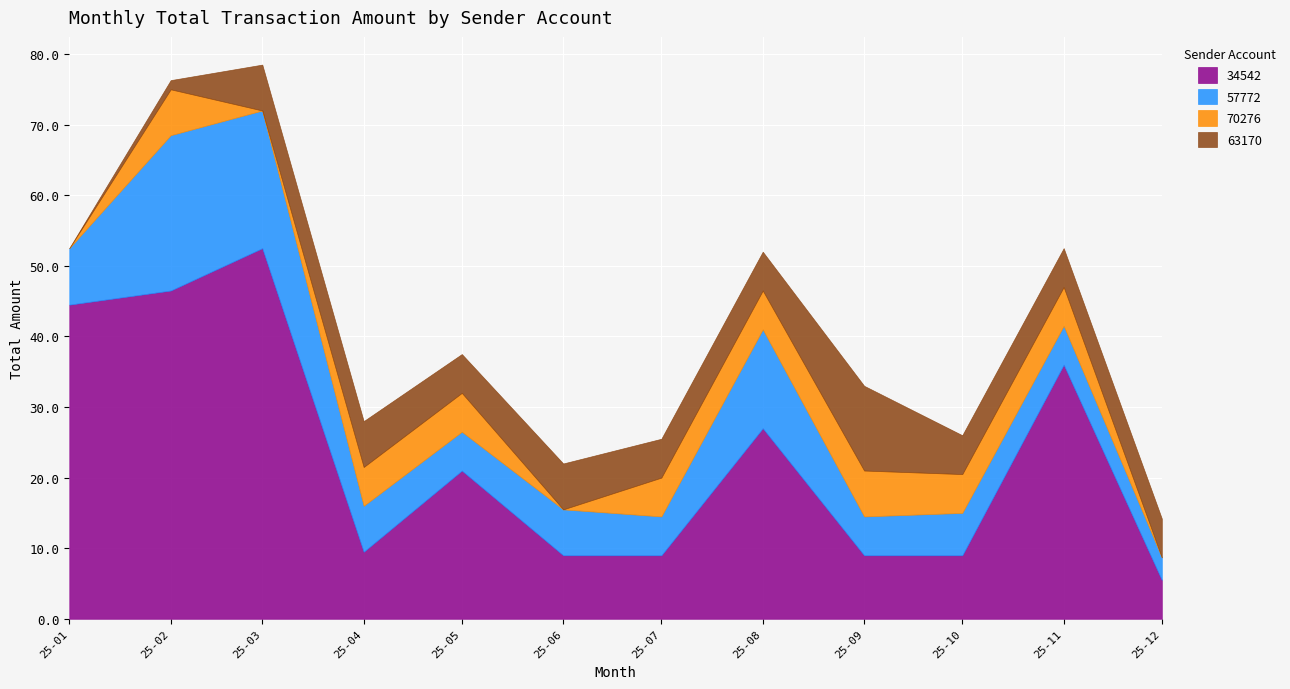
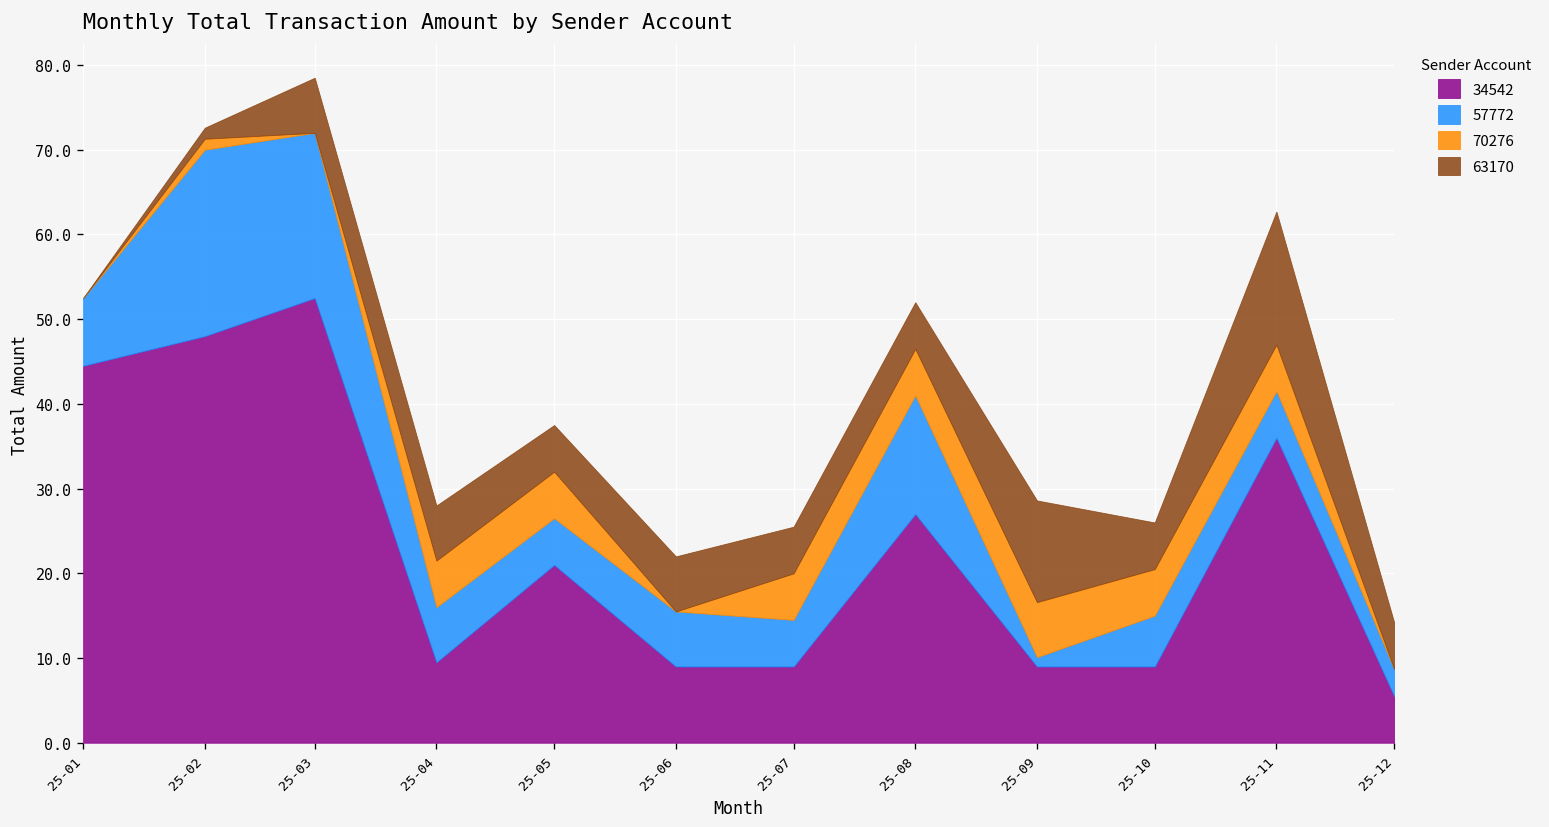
  {
    "34542": {
      "25-01": 45,
-     "25-02": 47,
+     "25-02": 48,
      "25-03": 53,
      "25-04": 10,
      "25-05": 21,
      "25-06": 9,
      "25-07": 9,
      "25-08": 27,
      "25-09": 9,
      "25-10": 9,
      "25-11": 36,
      "25-12": 6
    },
    "57772": {
      "25-02": 22,
      "25-04": 7,
      "25-05": 6,
      "25-07": 6,
      "25-08": 14,
-     "25-09": 6,
+     "25-09": 1,
      "25-10": 6,
      "25-11": 6
    },
    "70276": {
-     "25-02": 7,
+     "25-02": 1,
      "25-04": 6,
      "25-05": 6,
      "25-07": 6,
      "25-08": 6,
      "25-09": 7,
      "25-10": 6,
      "25-11": 6
    },
    "63170": {
      "25-02": 1,
      "25-03": 7,
      "25-04": 7,
      "25-05": 6,
      "25-06": 7,
      "25-07": 6,
      "25-08": 6,
      "25-09": 12,
      "25-10": 6,
-     "25-11": 6,
+     "25-11": 16,
      "25-12": 6
    }
  }
